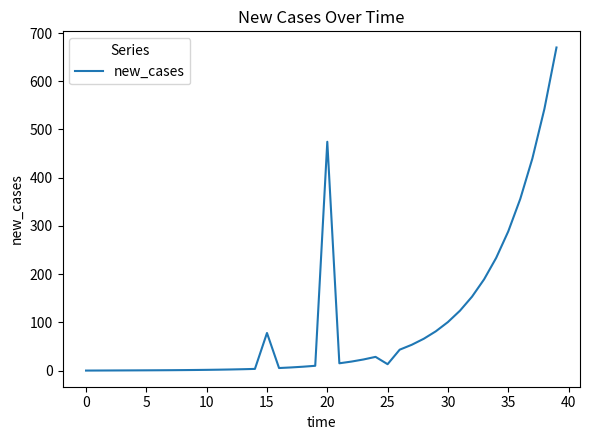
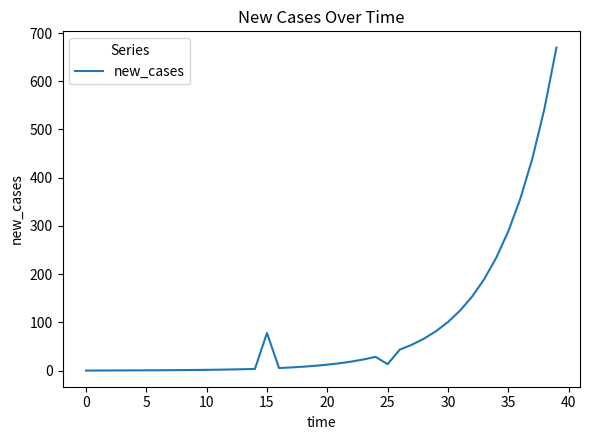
  {
    "0": 0,
    "5": 0,
    "10": 0,
    "15": 80,
-   "20": 470,
+   "20": 10,
    "25": 10,
    "30": 100,
    "35": 290
  }
